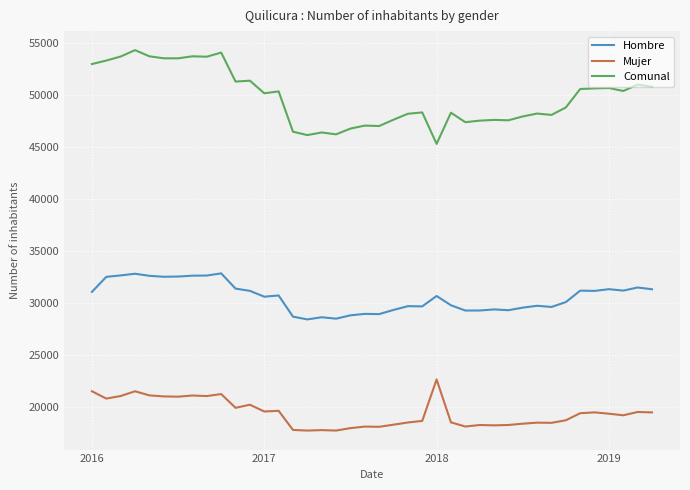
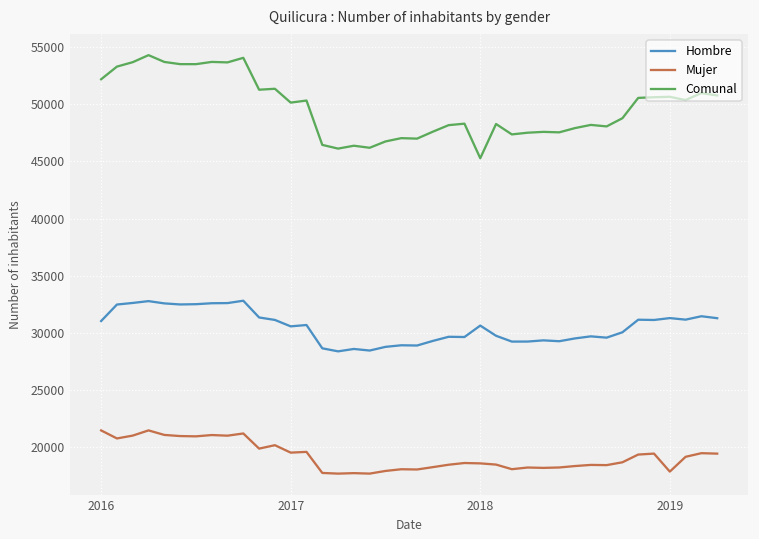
  {
    "Hombre": {
      "2016": 31100,
      "2017": 30600,
      "2018": 30700,
      "2019": 31300
    },
    "Mujer": {
      "2016": 21500,
      "2017": 19600,
-     "2018": 22600,
-     "2019": 19300
+     "2018": 18600,
+     "2019": 17900
    },
    "Comunal": {
-     "2016": 52900,
+     "2016": 52200,
      "2017": 50100,
      "2018": 45300,
      "2019": 50600
    }
  }
